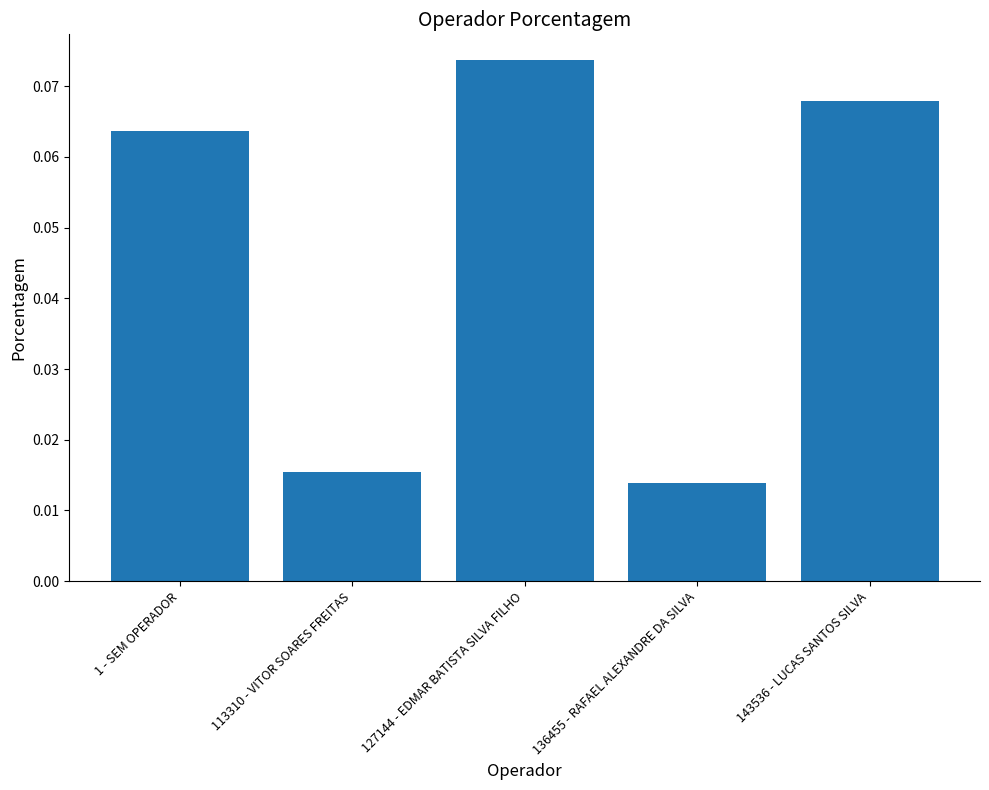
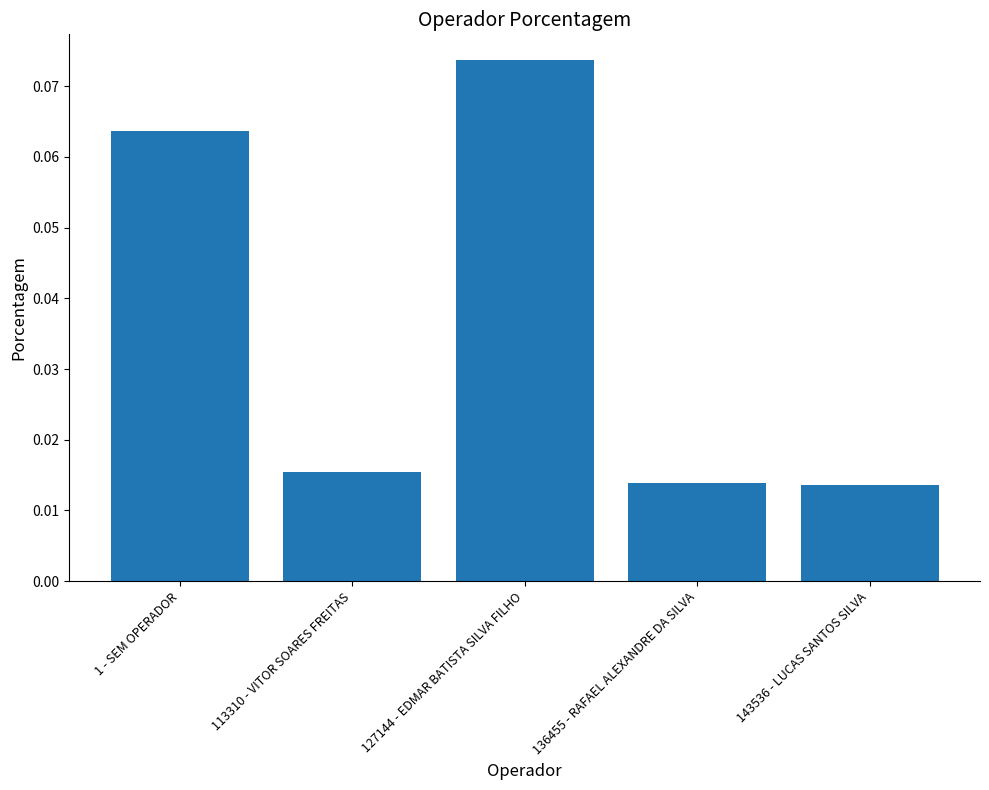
  {
    "1 - SEM OPERADOR": 0.064,
    "113310 - VITOR SOARES FREITAS": 0.015,
    "127144 - EDMAR BATISTA SILVA FILHO": 0.074,
    "136455 - RAFAEL ALEXANDRE DA SILVA": 0.014,
-   "143536 - LUCAS SANTOS SILVA": 0.068
+   "143536 - LUCAS SANTOS SILVA": 0.014
  }
